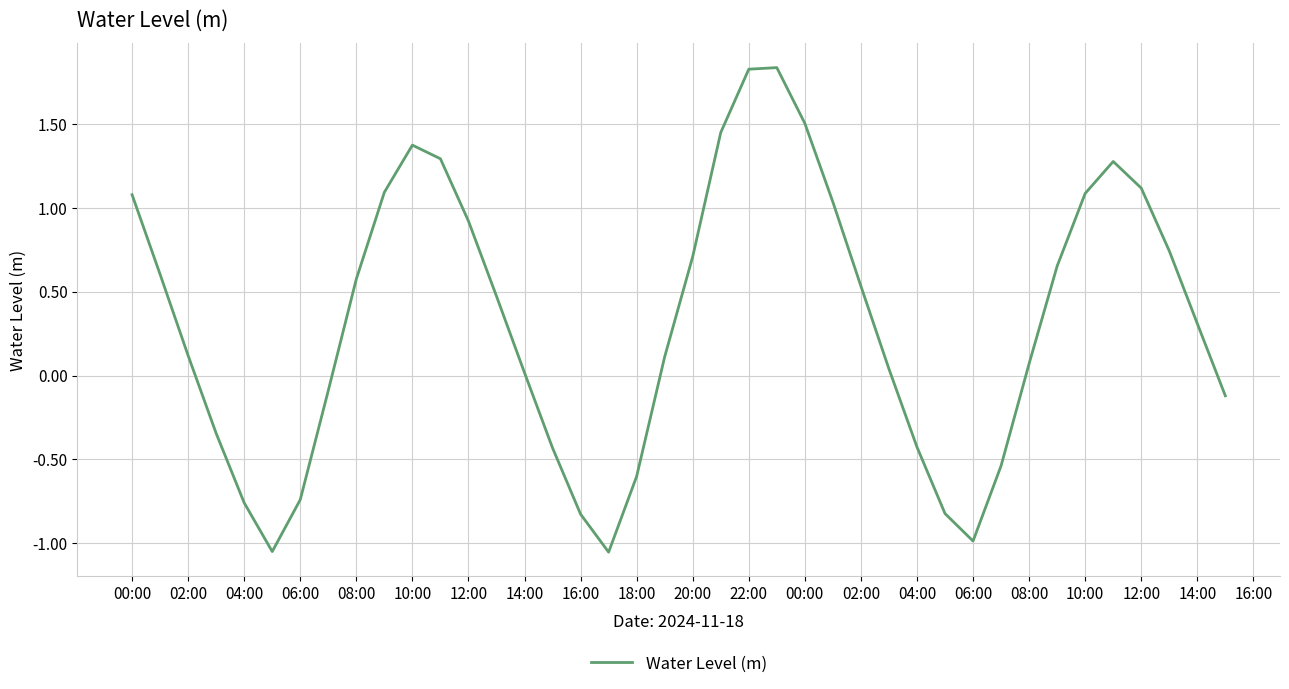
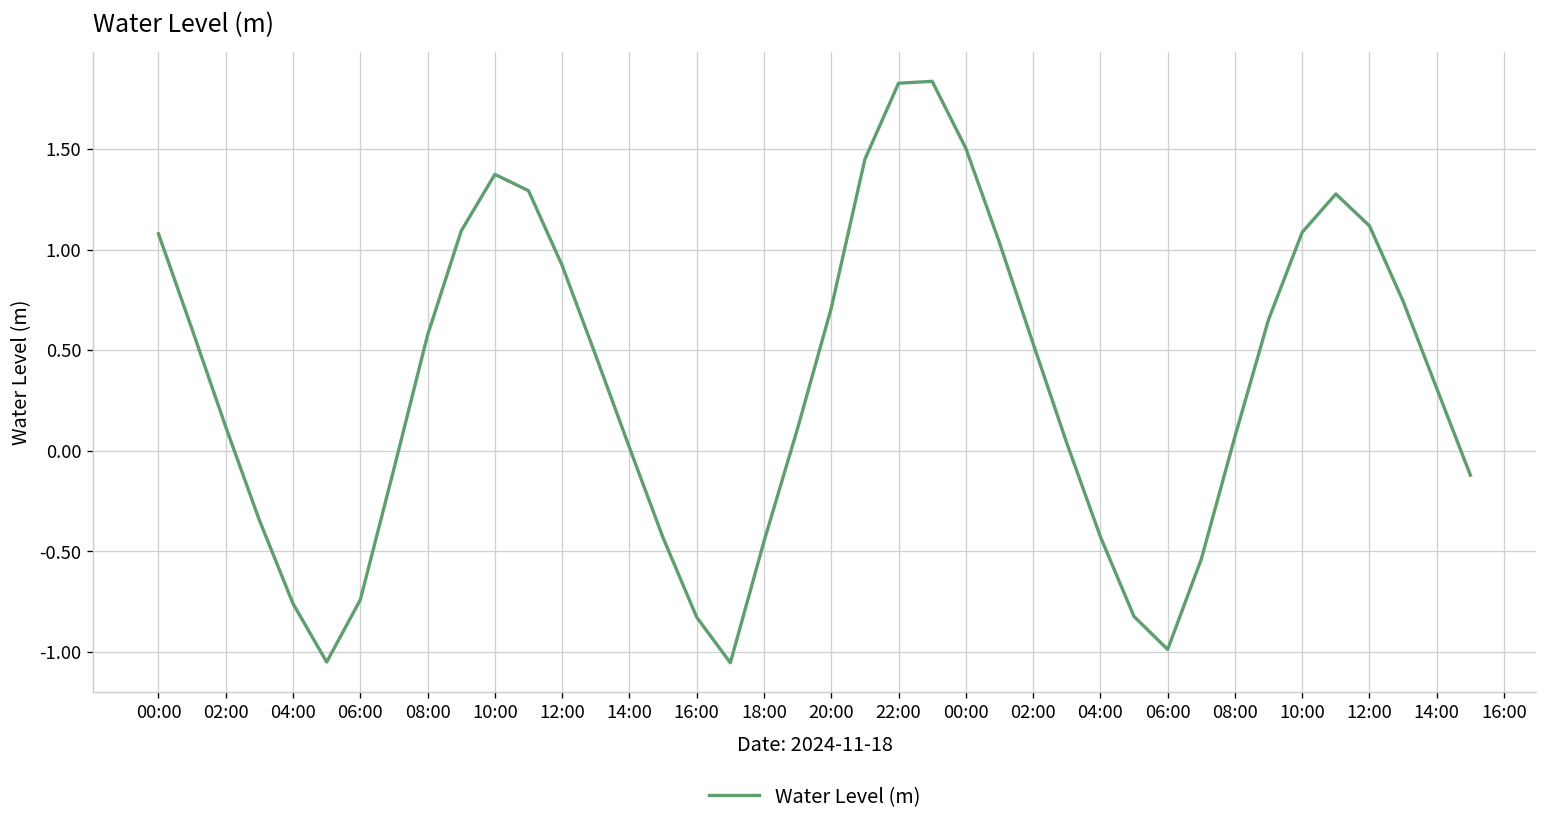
  {
    "16:00": -0.83,
-   "18:00": -0.60,
+   "18:00": -0.45,
    "20:00": 0.71,
    "22:00": 1.83
  }
